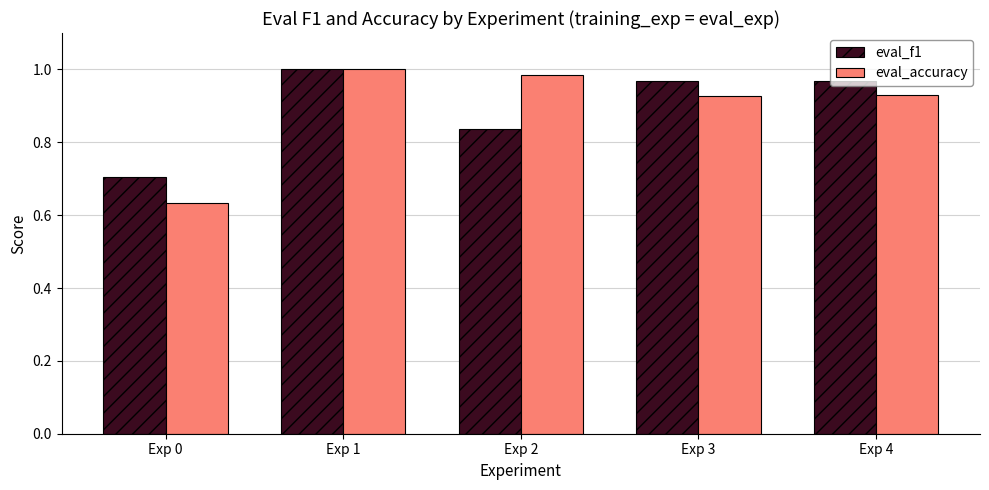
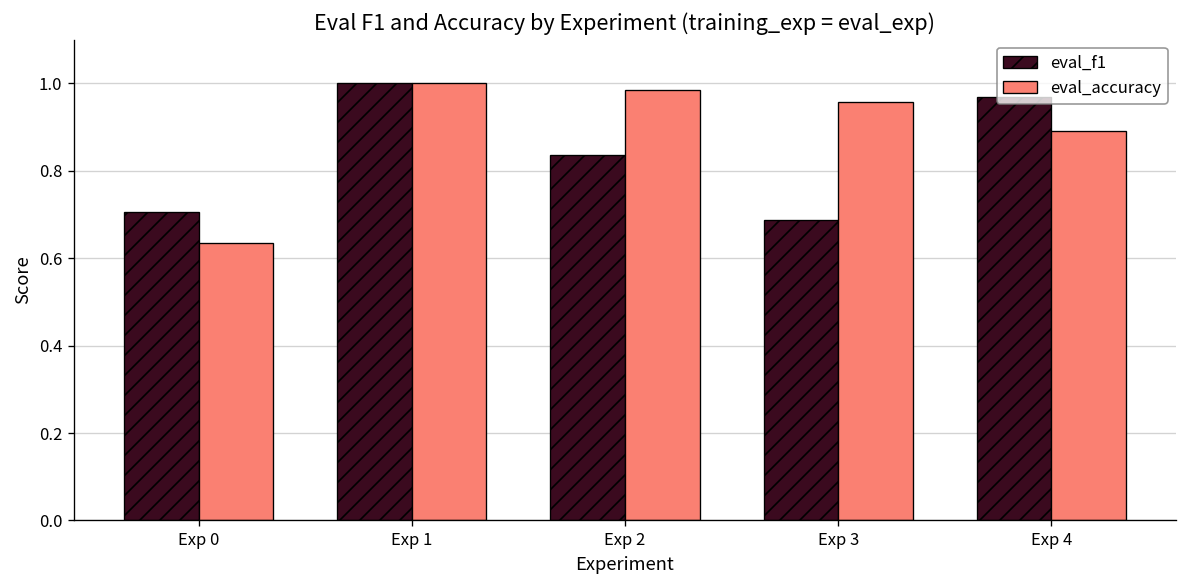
  {
    "eval_f1": {
      "Exp 0": 0.71,
      "Exp 1": 1.00,
      "Exp 2": 0.84,
-     "Exp 3": 0.97
+     "Exp 3": 0.69
    },
    "eval_accuracy": {
      "Exp 0": 0.63,
      "Exp 1": 1.00,
      "Exp 2": 0.98,
-     "Exp 3": 0.93,
-     "Exp 4": 0.93
+     "Exp 3": 0.96,
+     "Exp 4": 0.89
    }
  }
